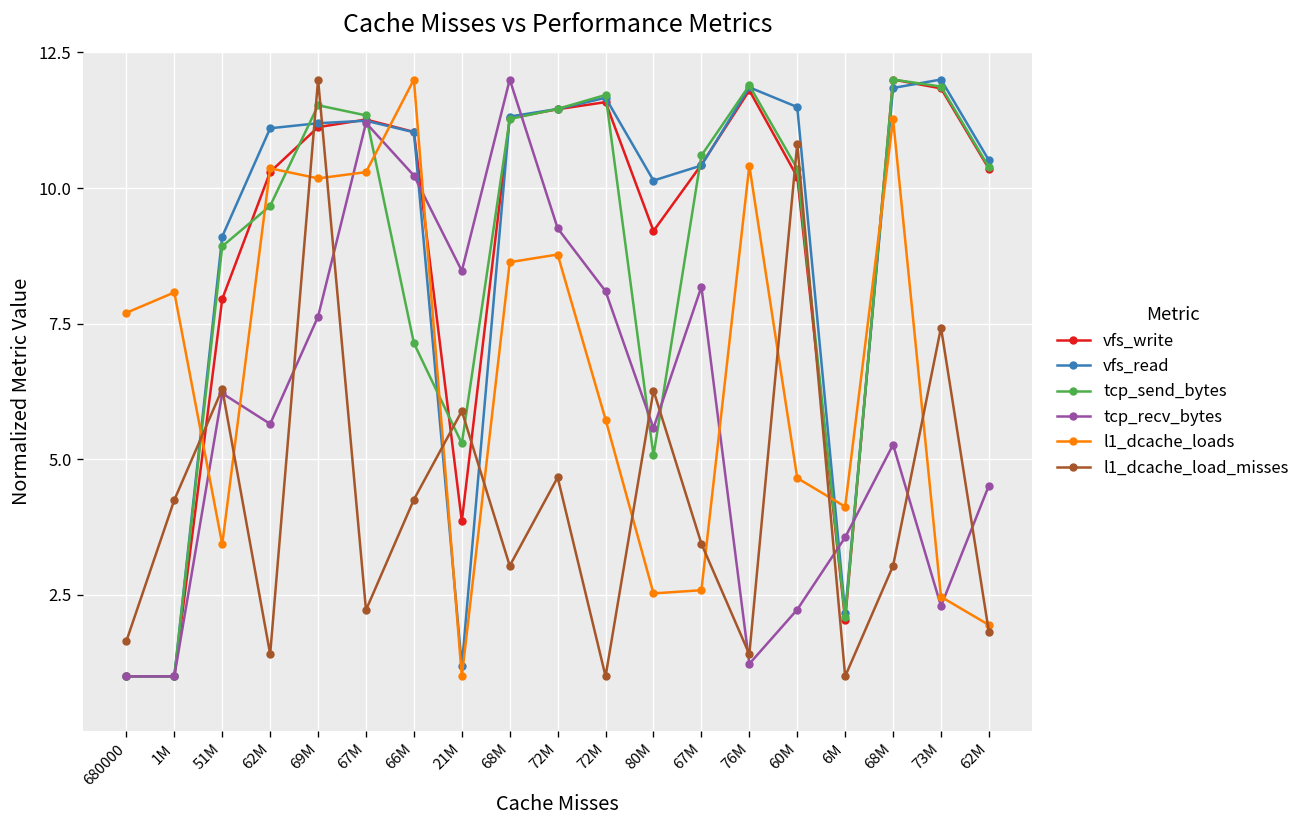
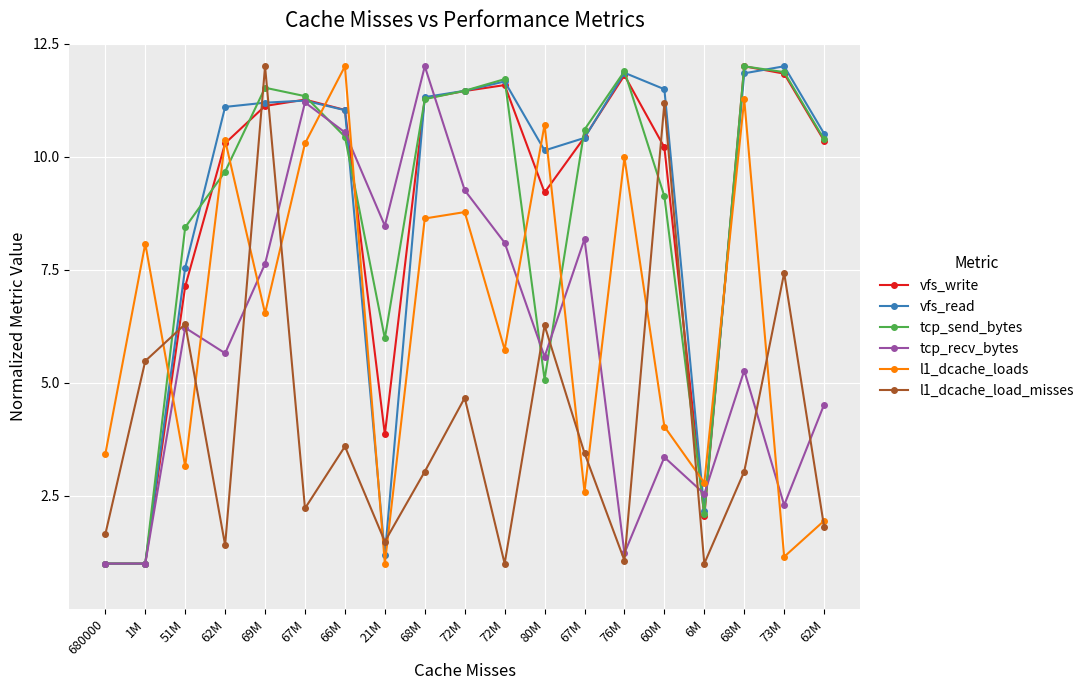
  {
    "vfs_write": {
-     "51M": 8.0,
+     "51M": 7.1,
      "69M": 11.1,
      "21M": 3.9,
      "80M": 9.2,
      "60M": 10.2
    },
    "vfs_read": {
-     "51M": 9.1,
+     "51M": 7.5,
      "69M": 11.2,
      "21M": 1.2,
      "80M": 10.1,
      "60M": 11.5,
      "6M": 2.2,
      "73M": 12.0
    },
    "tcp_send_bytes": {
-     "51M": 8.9,
+     "51M": 8.4,
      "69M": 11.5,
-     "66M": 7.1,
-     "21M": 5.3,
+     "66M": 10.4,
+     "21M": 6.0,
      "80M": 5.1,
-     "60M": 10.4
+     "60M": 9.1
    },
    "tcp_recv_bytes": {
      "51M": 6.2,
      "69M": 7.6,
-     "66M": 10.2,
+     "66M": 10.5,
      "21M": 8.5,
      "80M": 5.6,
      "76M": 1.2,
-     "60M": 2.2,
-     "6M": 3.6,
+     "60M": 3.4,
+     "6M": 2.5,
      "73M": 2.3
    },
    "l1_dcache_loads": {
-     "680000": 7.7,
+     "680000": 3.4,
      "1M": 8.1,
-     "51M": 3.4,
-     "69M": 10.2,
+     "51M": 3.2,
+     "69M": 6.5,
      "66M": 12.0,
      "21M": 1.0,
-     "80M": 2.5,
-     "76M": 10.4,
-     "60M": 4.7,
-     "6M": 4.1,
-     "73M": 2.5
+     "80M": 10.7,
+     "76M": 10.0,
+     "60M": 4.0,
+     "6M": 2.8,
+     "73M": 1.2
    },
    "l1_dcache_load_misses": {
      "680000": 1.7,
-     "1M": 4.3,
+     "1M": 5.5,
      "51M": 6.3,
      "69M": 12.0,
-     "66M": 4.3,
-     "21M": 5.9,
+     "66M": 3.6,
+     "21M": 1.5,
      "80M": 6.3,
-     "76M": 1.4,
-     "60M": 10.8,
+     "76M": 1.1,
+     "60M": 11.2,
      "6M": 1.0,
      "73M": 7.4
    }
  }
